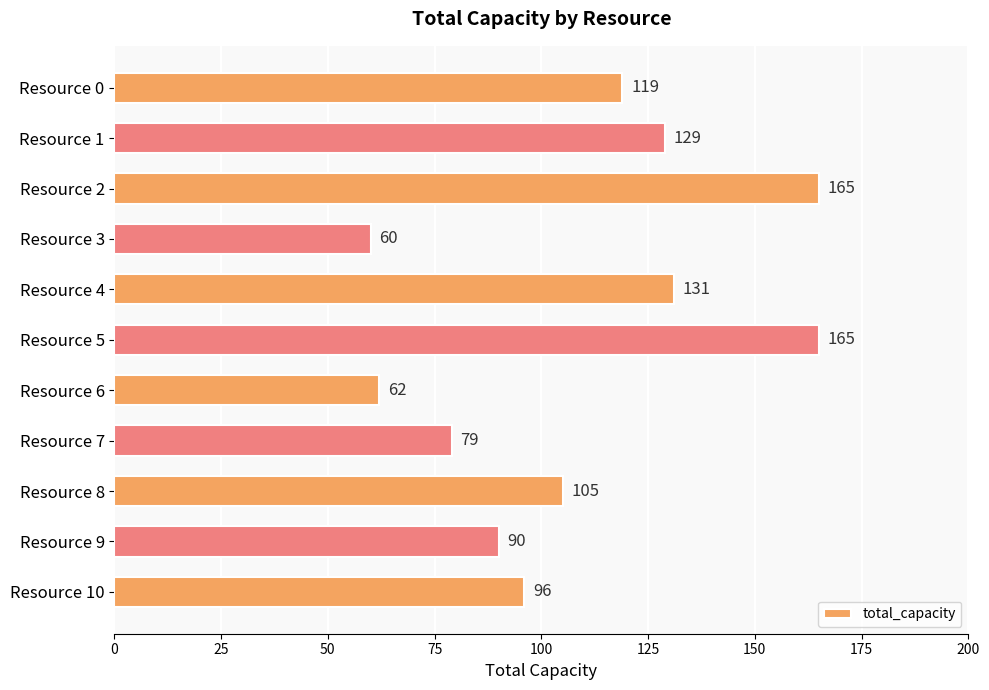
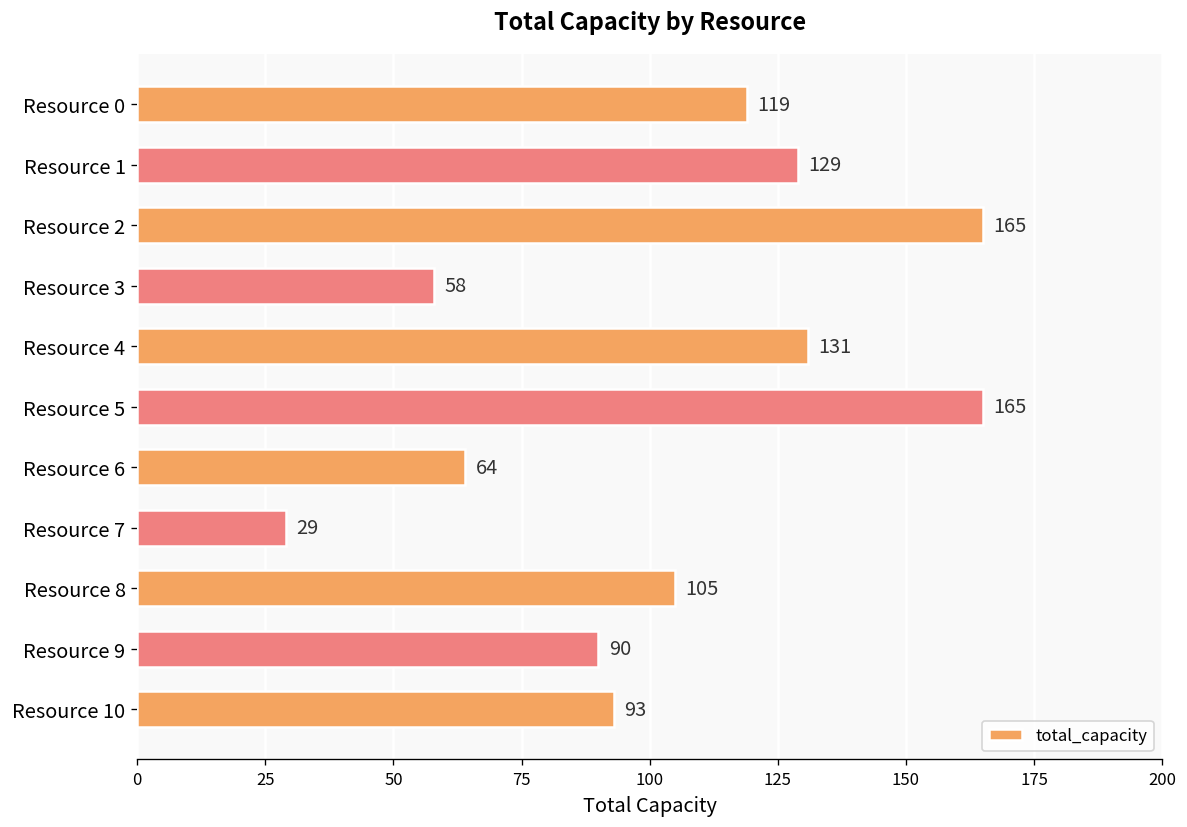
  {
    "Resource 0": 119,
    "Resource 1": 129,
    "Resource 2": 165,
-   "Resource 3": 60,
+   "Resource 3": 58,
    "Resource 4": 131,
    "Resource 5": 165,
-   "Resource 6": 62,
-   "Resource 7": 79,
+   "Resource 6": 64,
+   "Resource 7": 29,
    "Resource 8": 105,
    "Resource 9": 90,
-   "Resource 10": 96
+   "Resource 10": 93
  }
